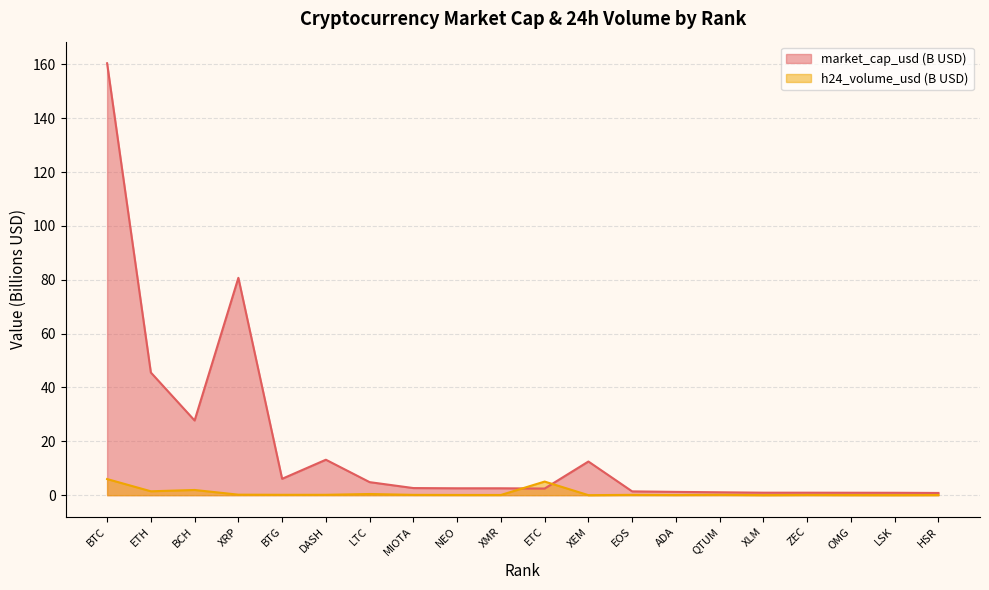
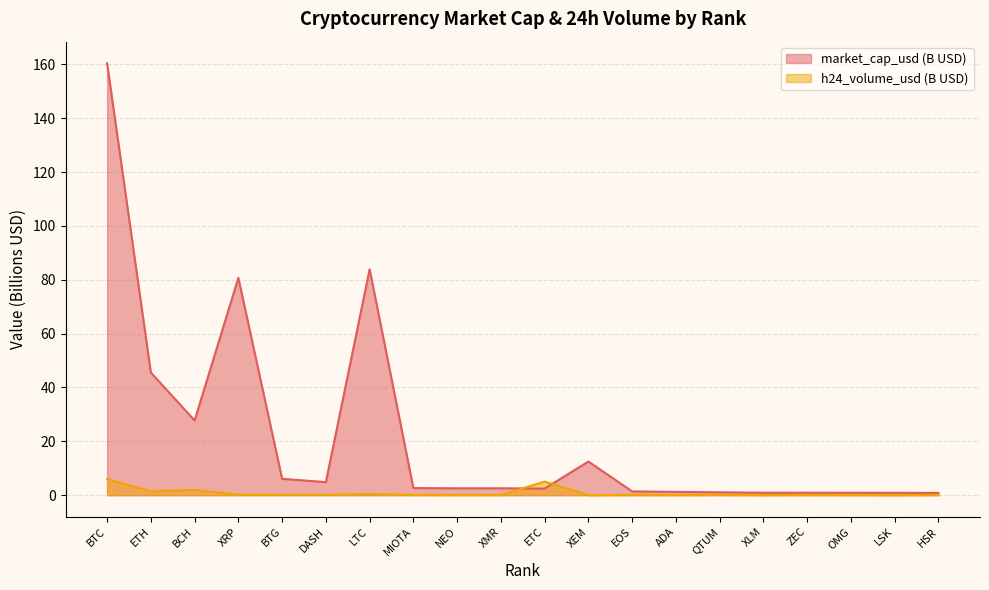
  {
    "market_cap_usd (B USD)": {
      "BTC": 160,
      "ETH": 46,
      "BCH": 28,
      "XRP": 81,
      "BTG": 6,
-     "DASH": 13,
-     "LTC": 5,
+     "DASH": 5,
+     "LTC": 84,
      "MIOTA": 3,
      "NEO": 3,
      "XMR": 3,
      "ETC": 2,
      "XEM": 13,
      "EOS": 1,
      "ADA": 1
    },
    "h24_volume_usd (B USD)": {
      "BTC": 6,
      "ETH": 1,
      "BCH": 2,
      "XRP": 0,
      "BTG": 0,
      "DASH": 0,
      "LTC": 0,
      "MIOTA": 0,
      "NEO": 0,
      "XMR": 0,
      "ETC": 5,
      "XEM": 0,
      "EOS": 0,
      "ADA": 0
    }
  }
